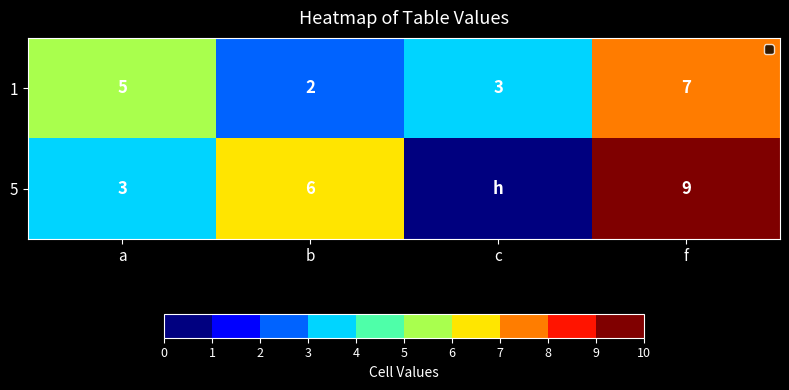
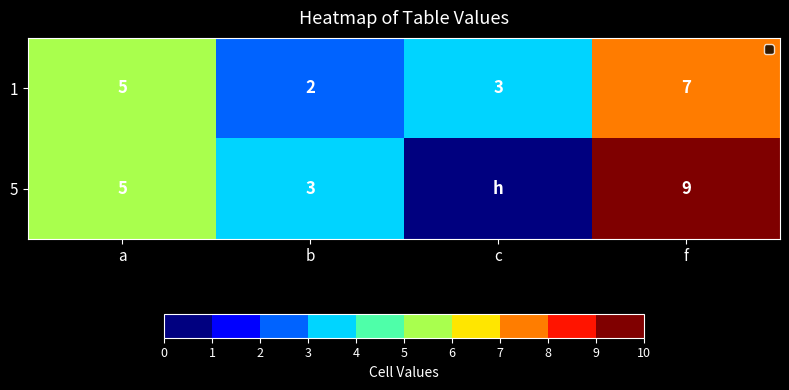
  {
    "1": {
      "a": 5,
      "b": 2,
      "c": 3,
      "f": 7
    },
    "5": {
-     "a": 3,
-     "b": 6,
+     "a": 5,
+     "b": 3,
      "f": 9
    }
  }
